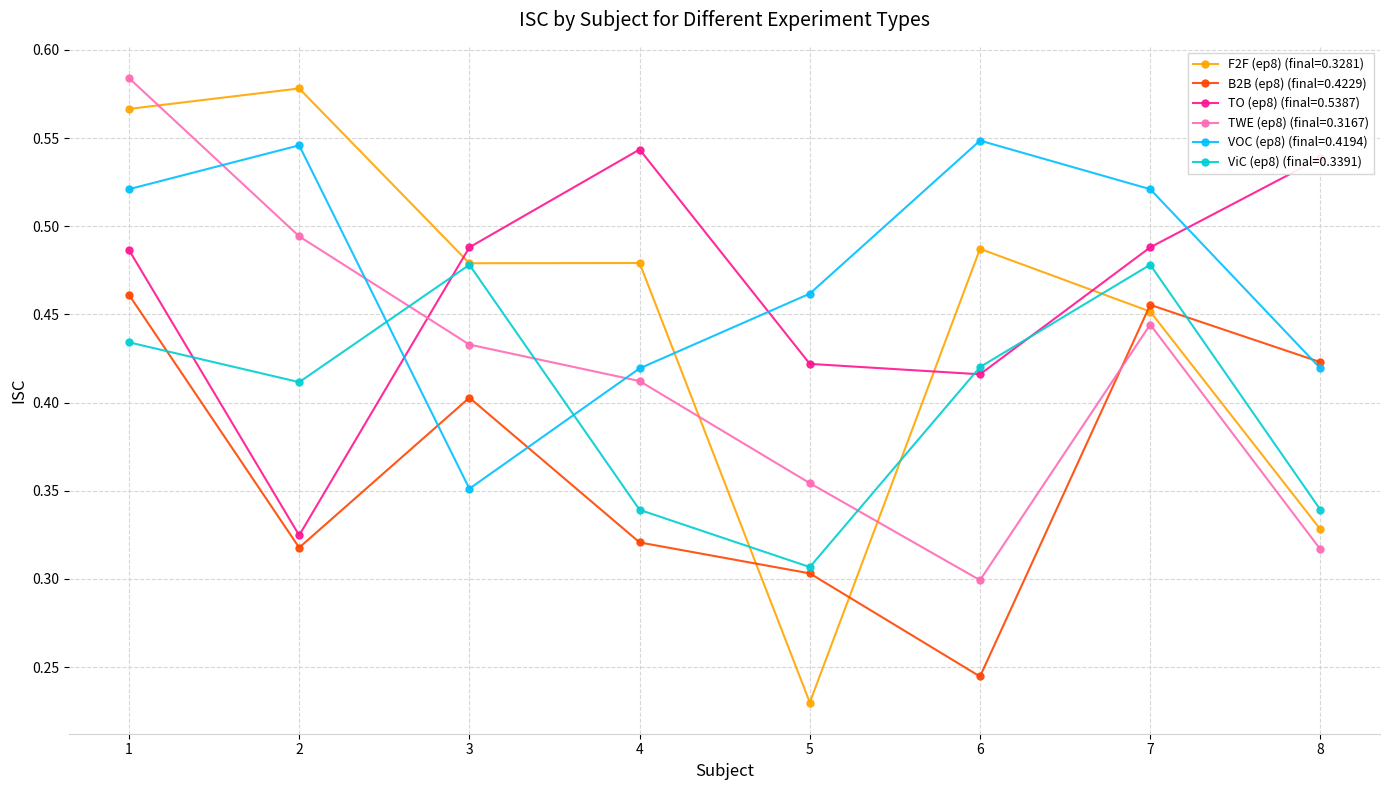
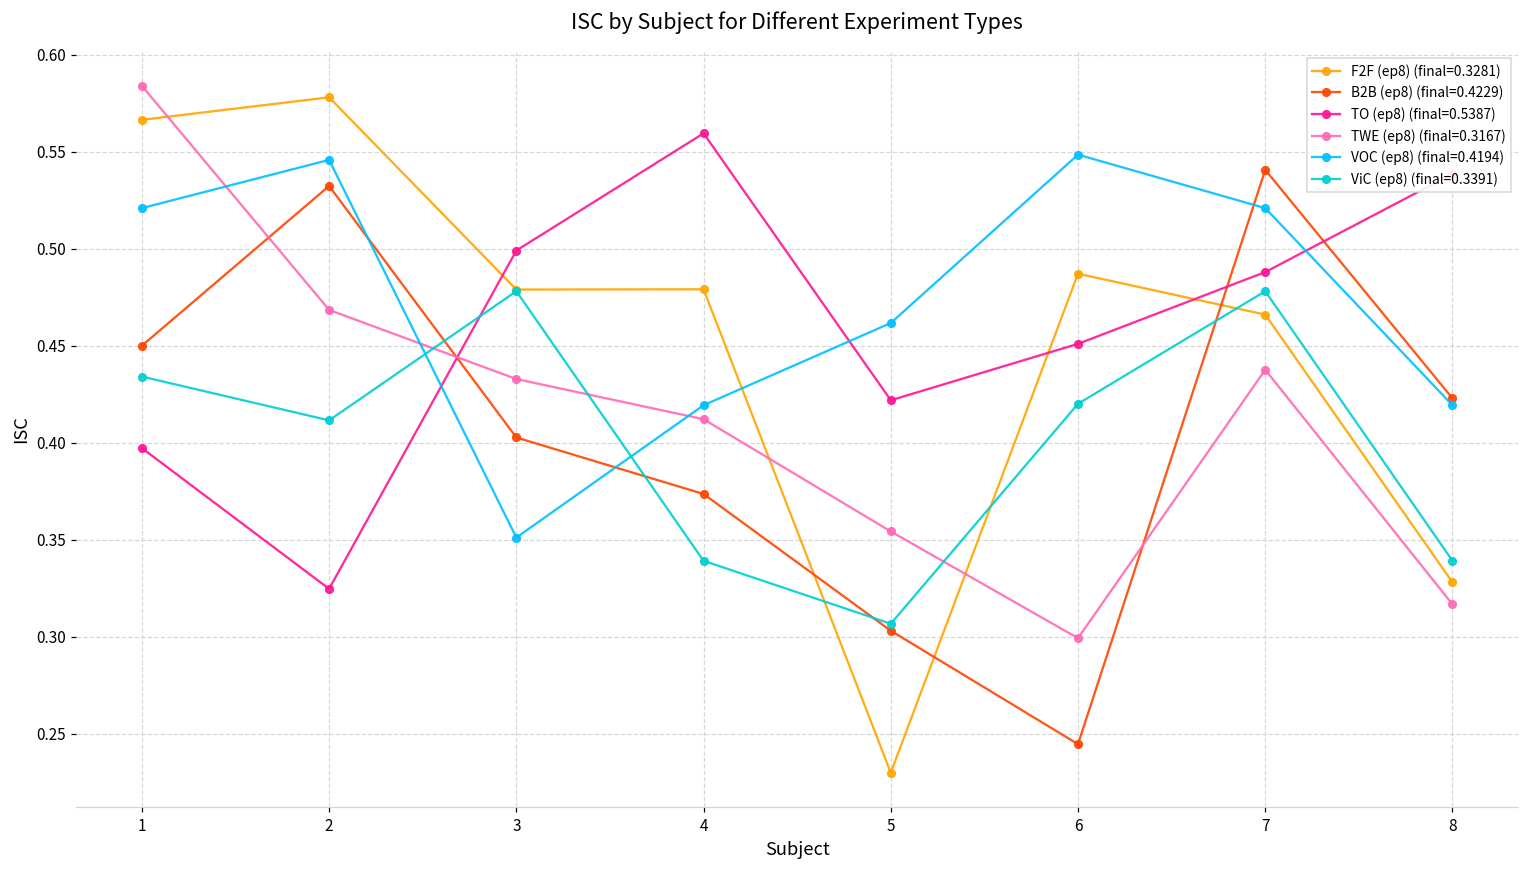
  {
    "F2F (ep8) (final=0.3281)": {
      "1": 0.567,
      "2": 0.578,
      "4": 0.479,
      "5": 0.230,
      "6": 0.487,
-     "7": 0.452,
+     "7": 0.466,
      "8": 0.328
    },
    "B2B (ep8) (final=0.4229)": {
-     "1": 0.461,
-     "2": 0.318,
+     "1": 0.450,
+     "2": 0.532,
      "3": 0.403,
-     "4": 0.321,
+     "4": 0.374,
      "5": 0.303,
      "6": 0.245,
-     "7": 0.455,
+     "7": 0.541,
      "8": 0.423
    },
    "TO (ep8) (final=0.5387)": {
-     "1": 0.487,
+     "1": 0.397,
      "2": 0.325,
-     "3": 0.488,
-     "4": 0.544,
+     "3": 0.499,
+     "4": 0.560,
      "5": 0.422,
-     "6": 0.416,
+     "6": 0.451,
      "7": 0.488
    },
    "TWE (ep8) (final=0.3167)": {
      "1": 0.584,
-     "2": 0.494,
+     "2": 0.469,
      "3": 0.433,
      "4": 0.412,
      "5": 0.354,
      "6": 0.299,
-     "7": 0.444,
+     "7": 0.438,
      "8": 0.317
    }
  }
